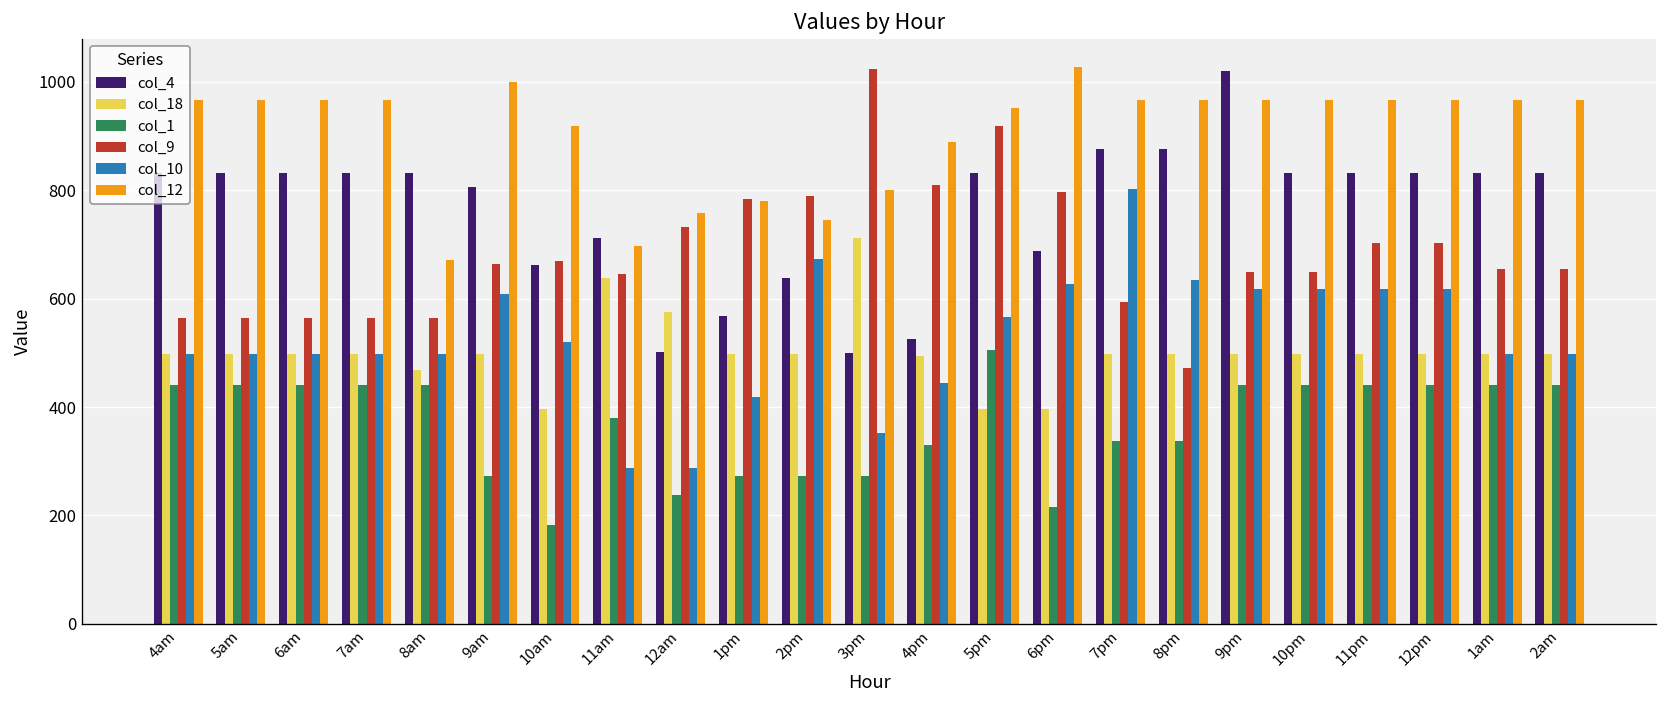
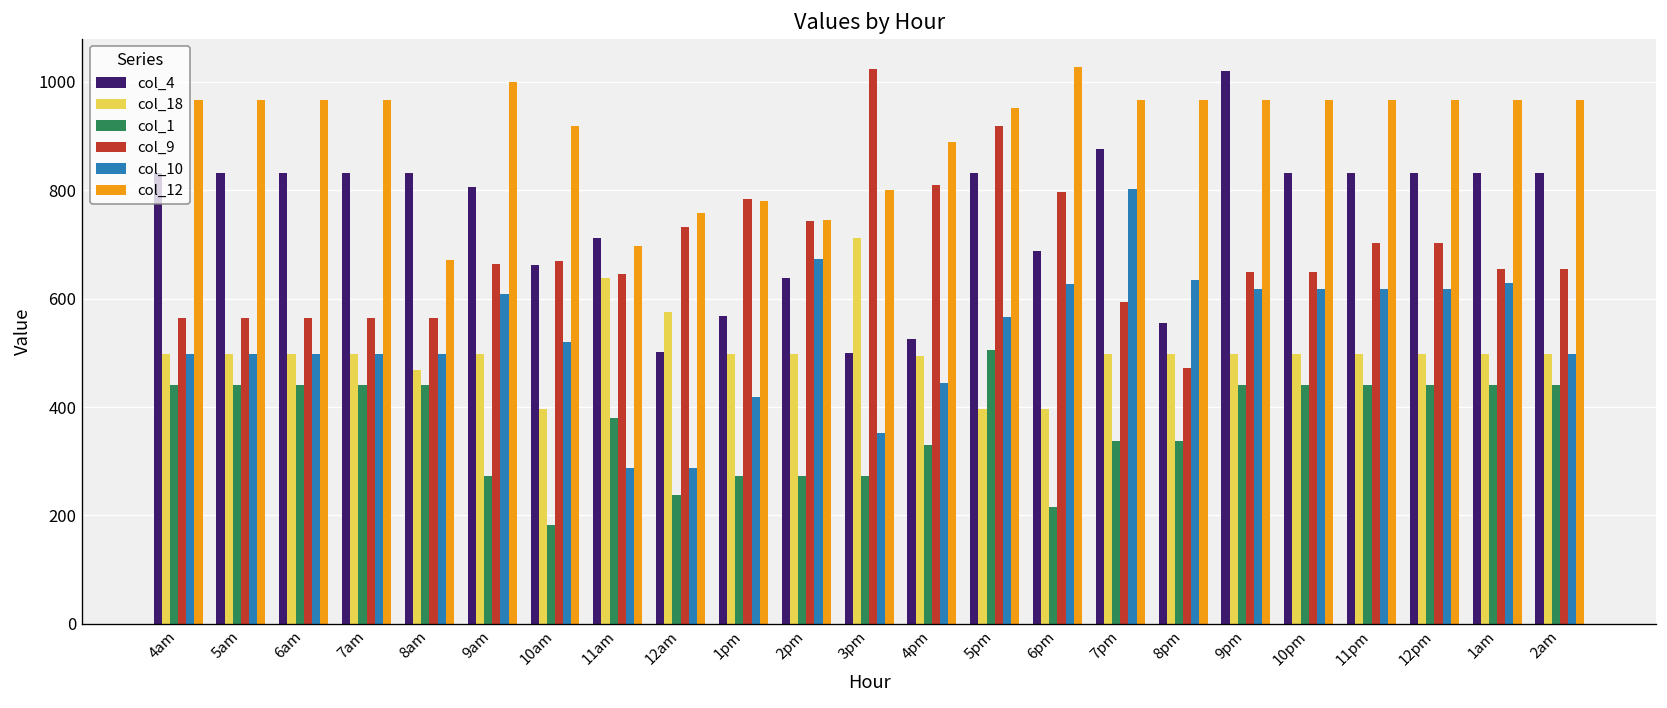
  {
    "col_4": {
      "5am": 830,
      "6am": 830,
      "7am": 830,
      "8am": 830,
      "9am": 810,
      "10am": 660,
      "11am": 710,
      "12am": 500,
      "1pm": 570,
      "2pm": 640,
      "3pm": 500,
      "4pm": 520,
      "5pm": 830,
      "6pm": 690,
      "7pm": 880,
-     "8pm": 880,
+     "8pm": 560,
      "9pm": 1020,
      "10pm": 830,
      "11pm": 830,
      "12pm": 830,
      "1am": 830,
      "2am": 830
    },
    "col_18": {
      "4am": 500,
      "5am": 500,
      "6am": 500,
      "7am": 500,
      "8am": 470,
      "9am": 500,
      "10am": 400,
      "11am": 640,
      "12am": 570,
      "1pm": 500,
      "2pm": 500,
      "3pm": 710,
      "4pm": 490,
      "5pm": 400,
      "6pm": 400,
      "7pm": 500,
      "8pm": 500,
      "9pm": 500,
      "10pm": 500,
      "11pm": 500,
      "12pm": 500,
      "1am": 500,
      "2am": 500
    },
    "col_1": {
      "4am": 440,
      "5am": 440,
      "6am": 440,
      "7am": 440,
      "8am": 440,
      "9am": 270,
      "10am": 180,
      "11am": 380,
      "12am": 240,
      "1pm": 270,
      "2pm": 270,
      "3pm": 270,
      "4pm": 330,
      "5pm": 500,
      "6pm": 220,
      "7pm": 340,
      "8pm": 340,
      "9pm": 440,
      "10pm": 440,
      "11pm": 440,
      "12pm": 440,
      "1am": 440,
      "2am": 440
    },
    "col_9": {
      "4am": 560,
      "5am": 560,
      "6am": 560,
      "7am": 560,
      "8am": 560,
      "9am": 660,
      "10am": 670,
      "11am": 650,
      "12am": 730,
      "1pm": 780,
-     "2pm": 790,
+     "2pm": 740,
      "3pm": 1020,
      "4pm": 810,
      "5pm": 920,
      "6pm": 800,
      "7pm": 590,
      "8pm": 470,
      "9pm": 650,
      "10pm": 650,
      "11pm": 700,
      "12pm": 700,
      "1am": 660,
      "2am": 660
    },
    "col_10": {
      "4am": 500,
      "5am": 500,
      "6am": 500,
      "7am": 500,
      "8am": 500,
      "9am": 610,
      "10am": 520,
      "11am": 290,
      "12am": 290,
      "1pm": 420,
      "2pm": 670,
      "3pm": 350,
      "4pm": 440,
      "5pm": 570,
      "6pm": 630,
      "7pm": 800,
      "8pm": 640,
      "9pm": 620,
      "10pm": 620,
      "11pm": 620,
      "12pm": 620,
-     "1am": 500,
+     "1am": 630,
      "2am": 500
    },
    "col_12": {
      "4am": 970,
      "5am": 970,
      "6am": 970,
      "7am": 970,
      "8am": 670,
      "9am": 1000,
      "10am": 920,
      "11am": 700,
      "12am": 760,
      "1pm": 780,
      "2pm": 740,
      "3pm": 800,
      "4pm": 890,
      "5pm": 950,
      "6pm": 1030,
      "7pm": 970,
      "8pm": 970,
      "9pm": 970,
      "10pm": 970,
      "11pm": 970,
      "12pm": 970,
      "1am": 970,
      "2am": 970
    }
  }
